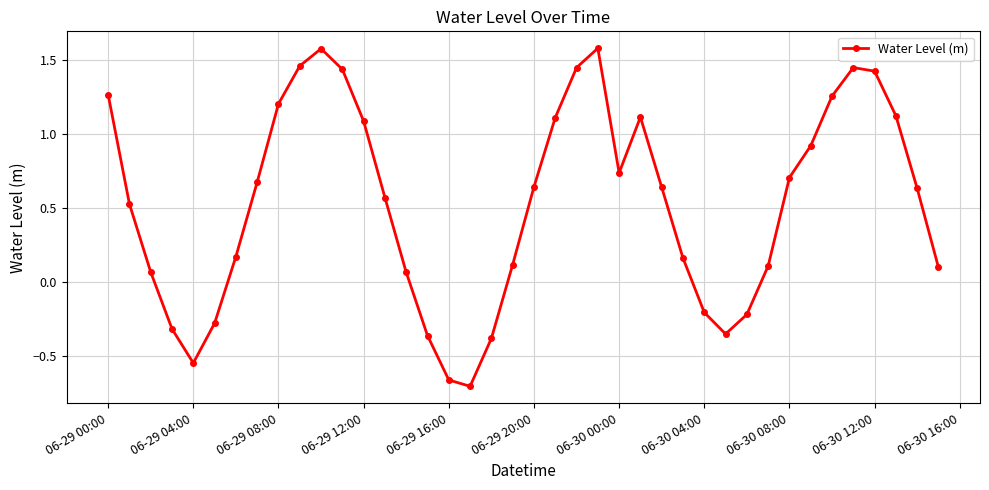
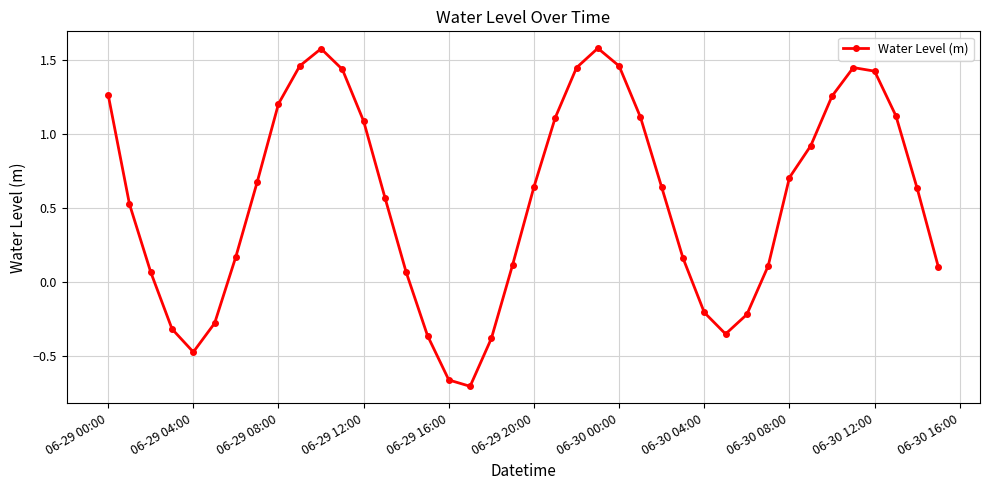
  {
    "06-29 00:00": 1.26,
-   "06-29 04:00": -0.55,
+   "06-29 04:00": -0.47,
    "06-29 08:00": 1.20,
    "06-29 12:00": 1.09,
    "06-29 16:00": -0.66,
    "06-29 20:00": 0.64,
-   "06-30 00:00": 0.74,
+   "06-30 00:00": 1.46,
    "06-30 04:00": -0.20,
    "06-30 08:00": 0.71,
    "06-30 12:00": 1.42
  }
